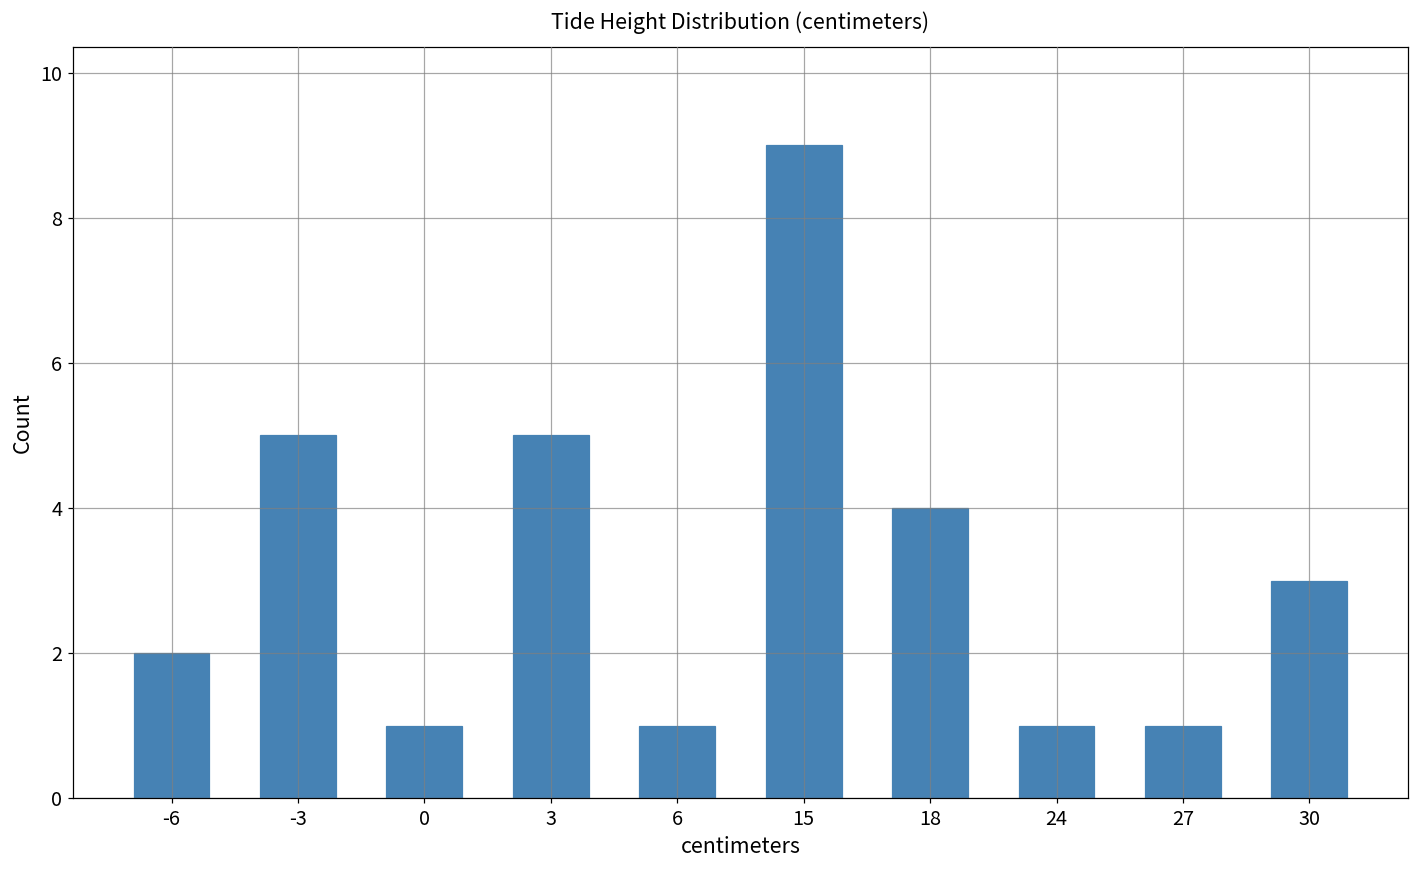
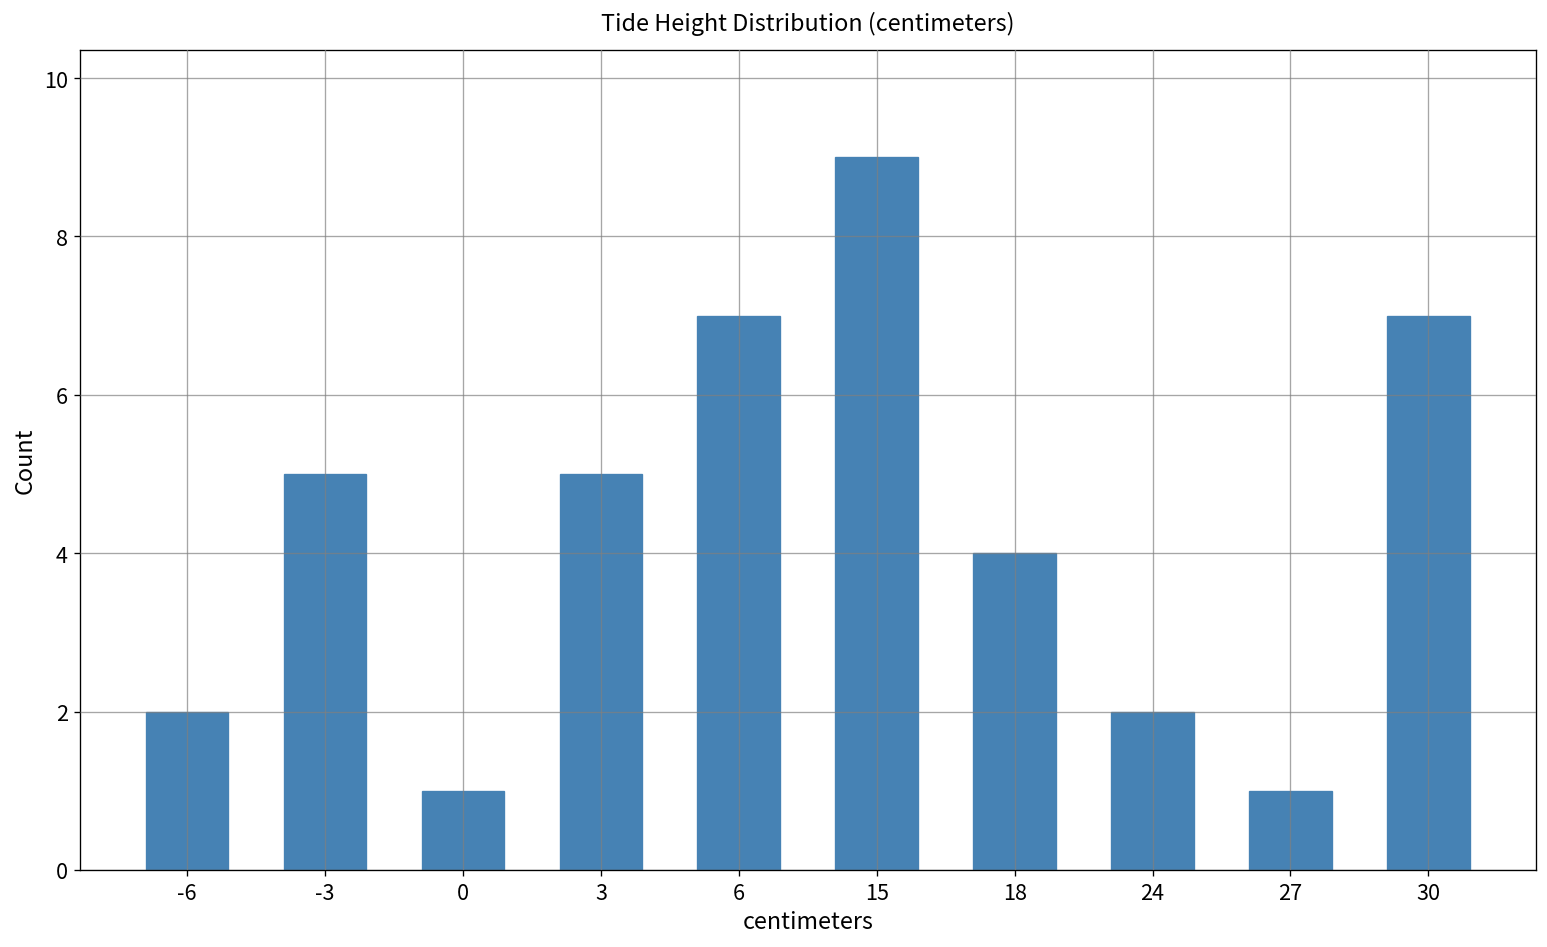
  {
    "-6": 2,
    "-3": 5,
    "0": 1,
    "3": 5,
-   "6": 1,
+   "6": 7,
    "15": 9,
    "18": 4,
-   "24": 1,
+   "24": 2,
    "27": 1,
-   "30": 3
+   "30": 7
  }
